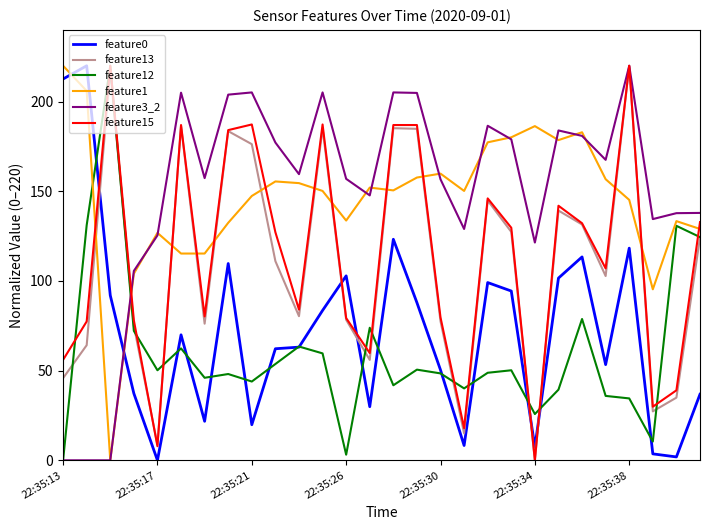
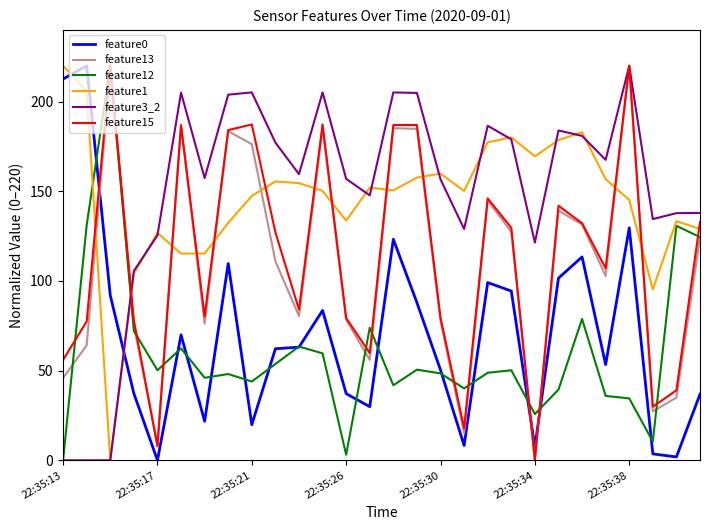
  {
    "feature0": {
      "22:35:13": 213,
      "22:35:17": 0,
      "22:35:21": 20,
-     "22:35:26": 103,
+     "22:35:26": 37,
      "22:35:30": 50,
      "22:35:34": 7,
-     "22:35:38": 118
+     "22:35:38": 130
    },
    "feature13": {
      "22:35:13": 46,
      "22:35:21": 176,
      "22:35:30": 78
    },
    "feature12": {
      "22:35:17": 50,
      "22:35:21": 44,
      "22:35:26": 3,
      "22:35:30": 48,
      "22:35:34": 26,
      "22:35:38": 35
    },
    "feature1": {
      "22:35:13": 220,
      "22:35:21": 147,
      "22:35:26": 134,
      "22:35:30": 160,
-     "22:35:34": 186,
+     "22:35:34": 170,
      "22:35:38": 145
    },
    "feature3_2": {
      "22:35:21": 205,
      "22:35:26": 157,
      "22:35:30": 157,
      "22:35:34": 121
    },
    "feature15": {
      "22:35:13": 56,
      "22:35:21": 187,
      "22:35:30": 80
    }
  }
